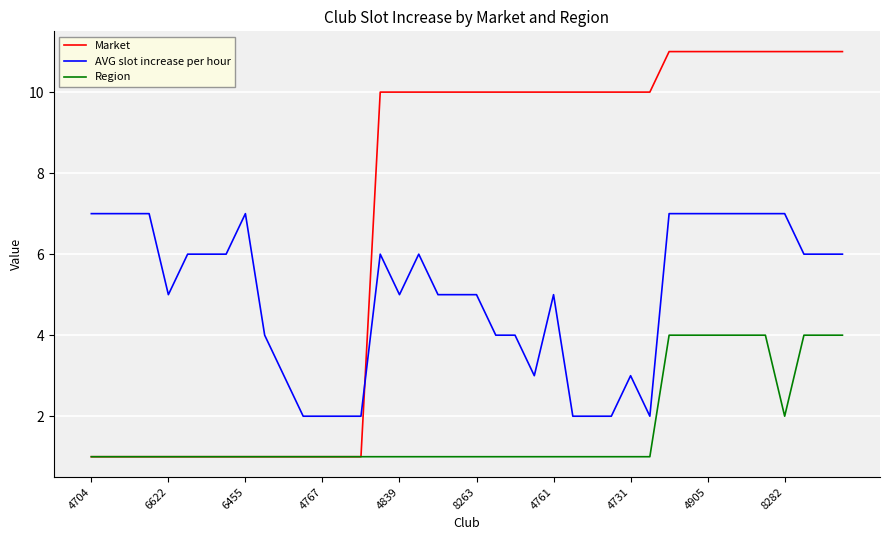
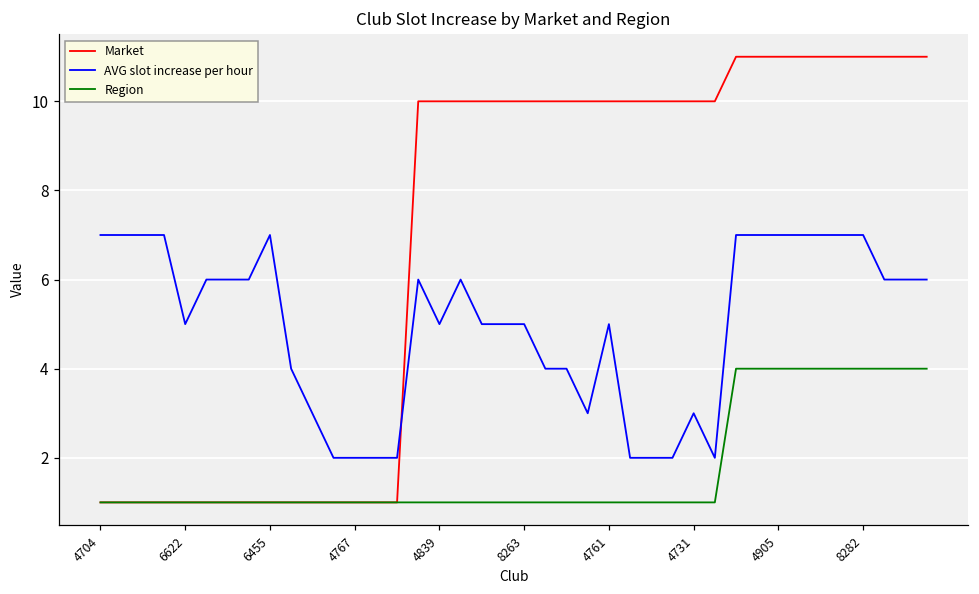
  {
    "Market": {
      "4839": 10,
      "8263": 10,
      "4761": 10,
      "4731": 10,
      "4905": 11,
      "8282": 11
    },
    "AVG slot increase per hour": {
      "4704": 7,
      "6622": 5,
      "6455": 7,
      "4767": 2,
      "4839": 5,
      "8263": 5,
      "4761": 5,
      "4731": 3,
      "4905": 7,
      "8282": 7
    },
    "Region": {
      "4839": 1,
      "8263": 1,
      "4761": 1,
      "4731": 1,
      "4905": 4,
-     "8282": 2
+     "8282": 4
    }
  }
